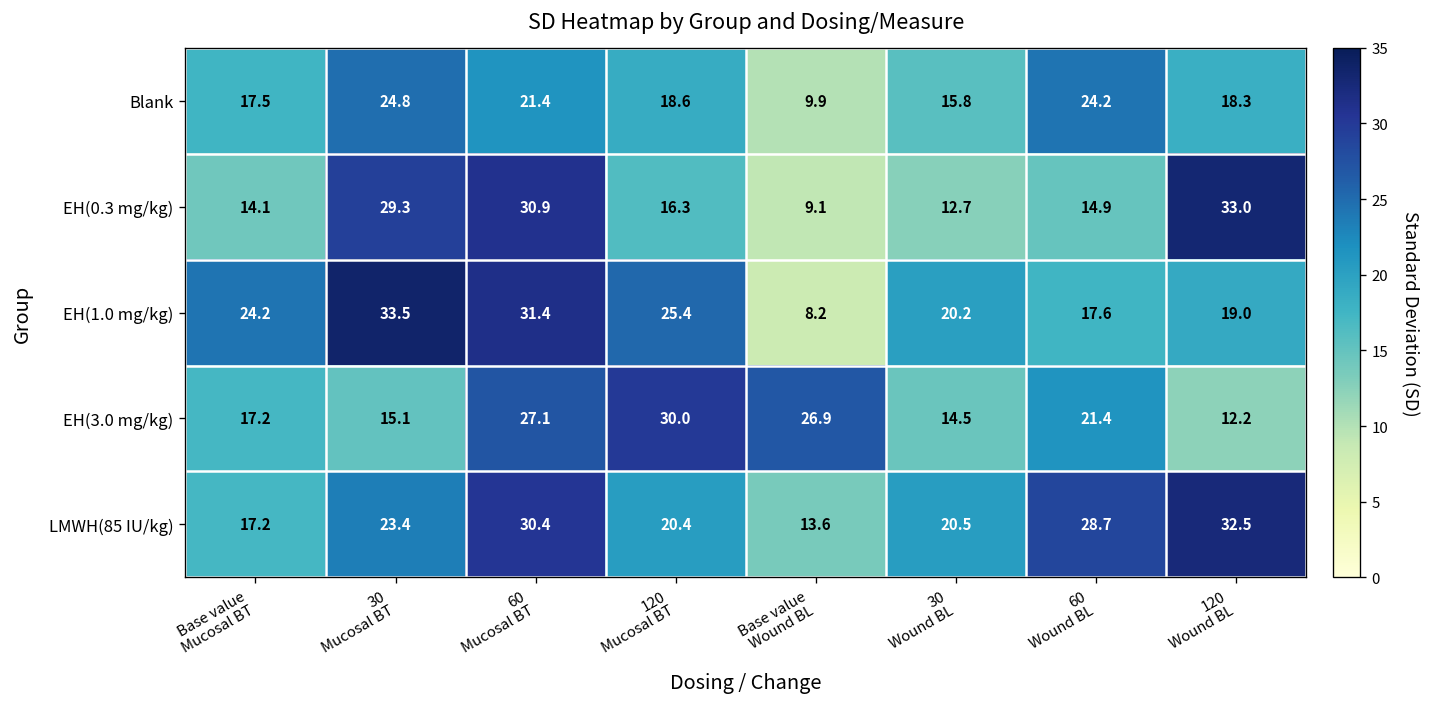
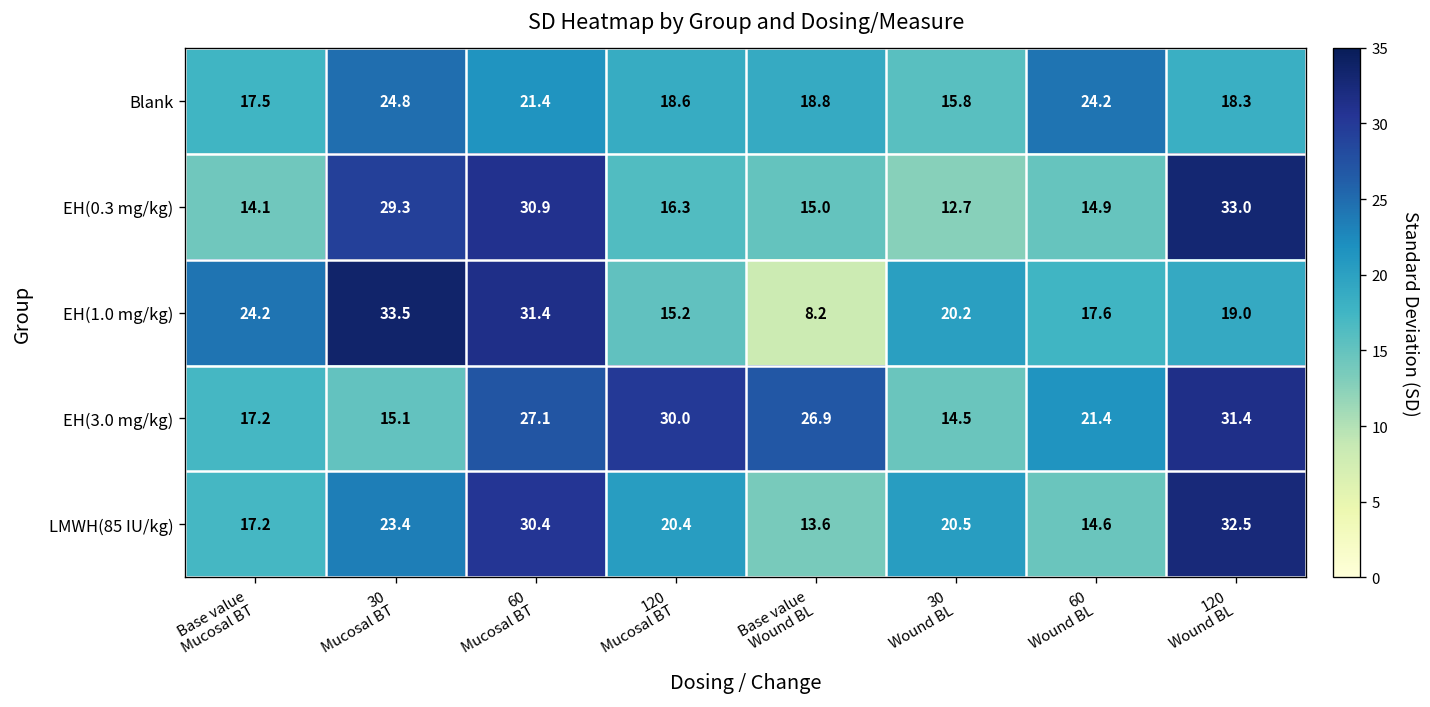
  {
    "Blank": {
      "Base value Mucosal BT": 17.5,
      "30 Mucosal BT": 24.8,
      "60 Mucosal BT": 21.4,
      "120 Mucosal BT": 18.6,
-     "Base value Wound BL": 9.9,
+     "Base value Wound BL": 18.8,
      "30 Wound BL": 15.8,
      "60 Wound BL": 24.2,
      "120 Wound BL": 18.3
    },
    "EH(0.3 mg/kg)": {
      "Base value Mucosal BT": 14.1,
      "30 Mucosal BT": 29.3,
      "60 Mucosal BT": 30.9,
      "120 Mucosal BT": 16.3,
-     "Base value Wound BL": 9.1,
+     "Base value Wound BL": 15.0,
      "30 Wound BL": 12.7,
      "60 Wound BL": 14.9,
      "120 Wound BL": 33.0
    },
    "EH(1.0 mg/kg)": {
      "Base value Mucosal BT": 24.2,
      "30 Mucosal BT": 33.5,
      "60 Mucosal BT": 31.4,
-     "120 Mucosal BT": 25.4,
+     "120 Mucosal BT": 15.2,
      "Base value Wound BL": 8.2,
      "30 Wound BL": 20.2,
      "60 Wound BL": 17.6,
      "120 Wound BL": 19.0
    },
    "EH(3.0 mg/kg)": {
      "Base value Mucosal BT": 17.2,
      "30 Mucosal BT": 15.1,
      "60 Mucosal BT": 27.1,
      "120 Mucosal BT": 30.0,
      "Base value Wound BL": 26.9,
      "30 Wound BL": 14.5,
      "60 Wound BL": 21.4,
-     "120 Wound BL": 12.2
+     "120 Wound BL": 31.4
    },
    "LMWH(85 IU/kg)": {
      "Base value Mucosal BT": 17.2,
      "30 Mucosal BT": 23.4,
      "60 Mucosal BT": 30.4,
      "120 Mucosal BT": 20.4,
      "Base value Wound BL": 13.6,
      "30 Wound BL": 20.5,
-     "60 Wound BL": 28.7,
+     "60 Wound BL": 14.6,
      "120 Wound BL": 32.5
    }
  }
